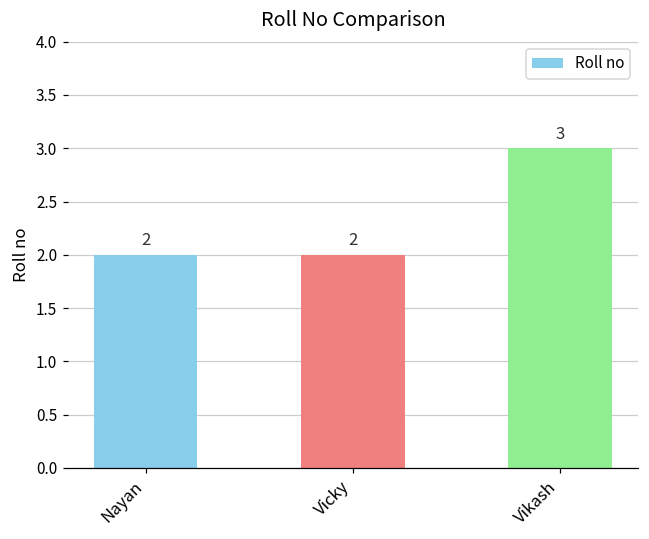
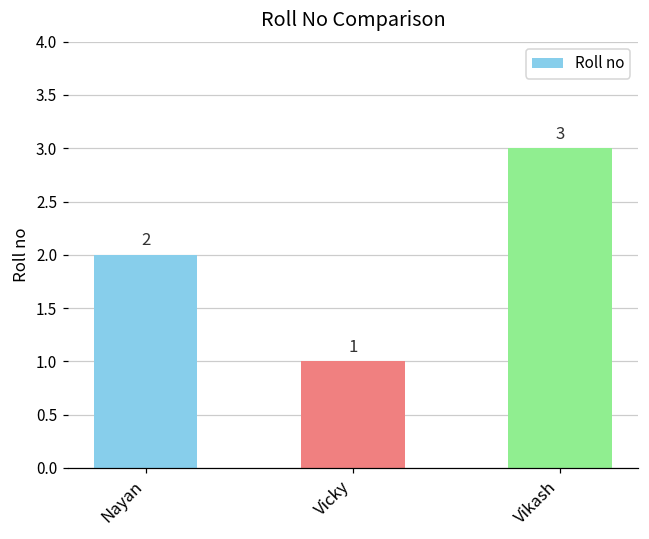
  {
    "Nayan": 2,
-   "Vicky": 2,
+   "Vicky": 1,
    "Vikash": 3
  }
